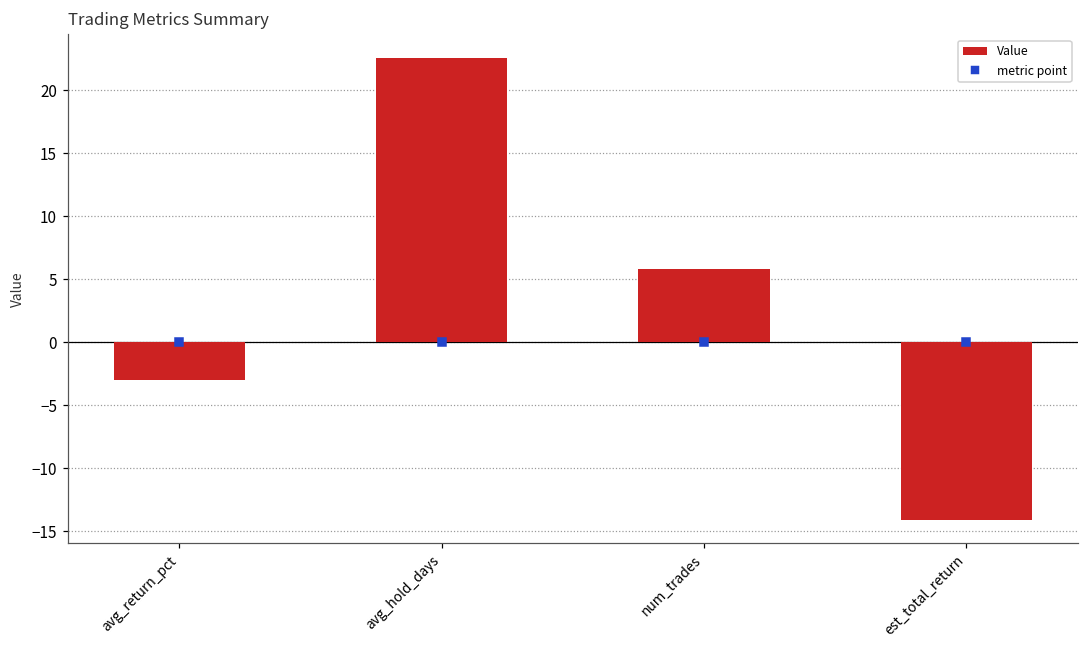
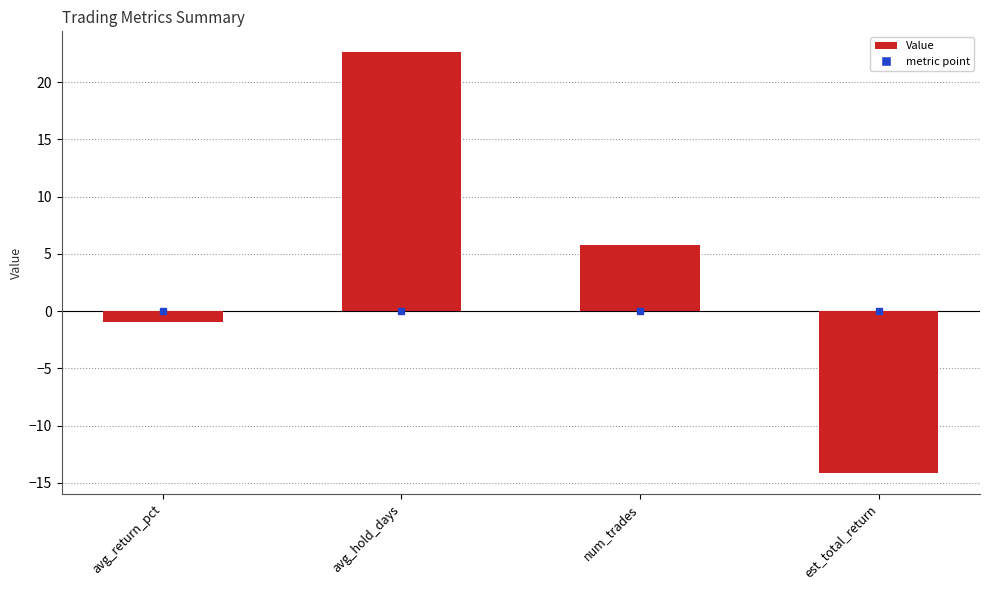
  {
    "Value": {
-     "avg_return_pct": -3.0,
+     "avg_return_pct": -0.9,
      "avg_hold_days": 22.6,
      "num_trades": 5.8,
      "est_total_return": -14.1
    }
  }
